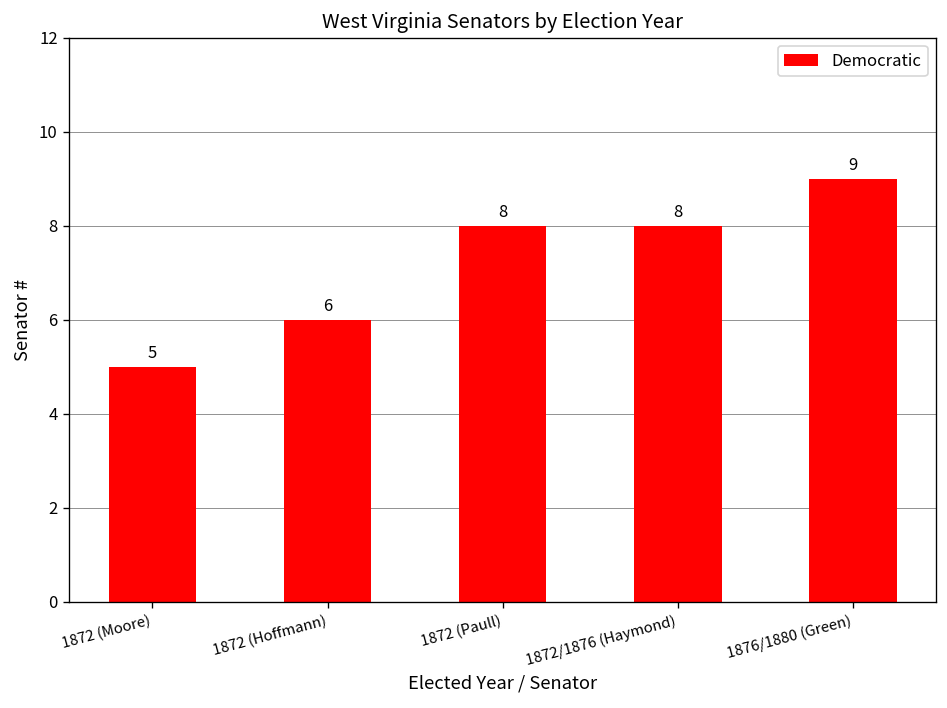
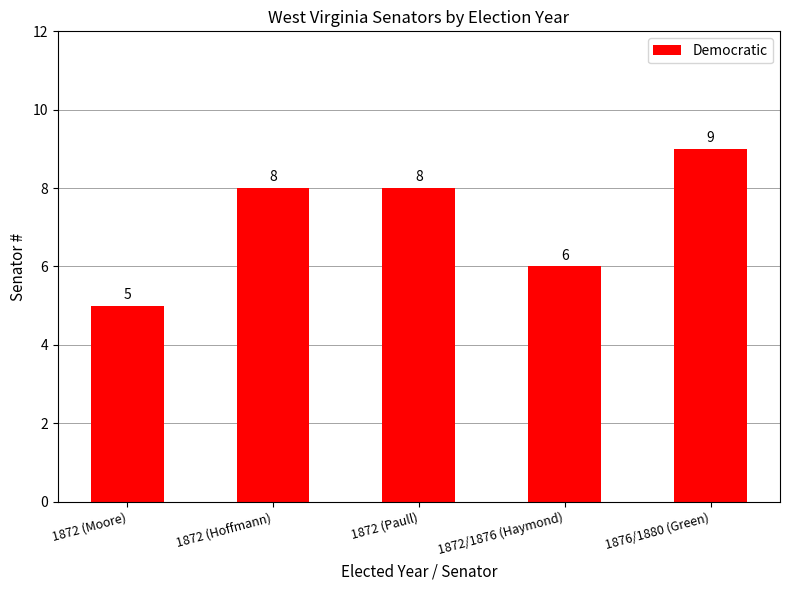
  {
    "1872 (Moore)": 5,
-   "1872 (Hoffmann)": 6,
+   "1872 (Hoffmann)": 8,
    "1872 (Paull)": 8,
-   "1872/1876 (Haymond)": 8,
+   "1872/1876 (Haymond)": 6,
    "1876/1880 (Green)": 9
  }
